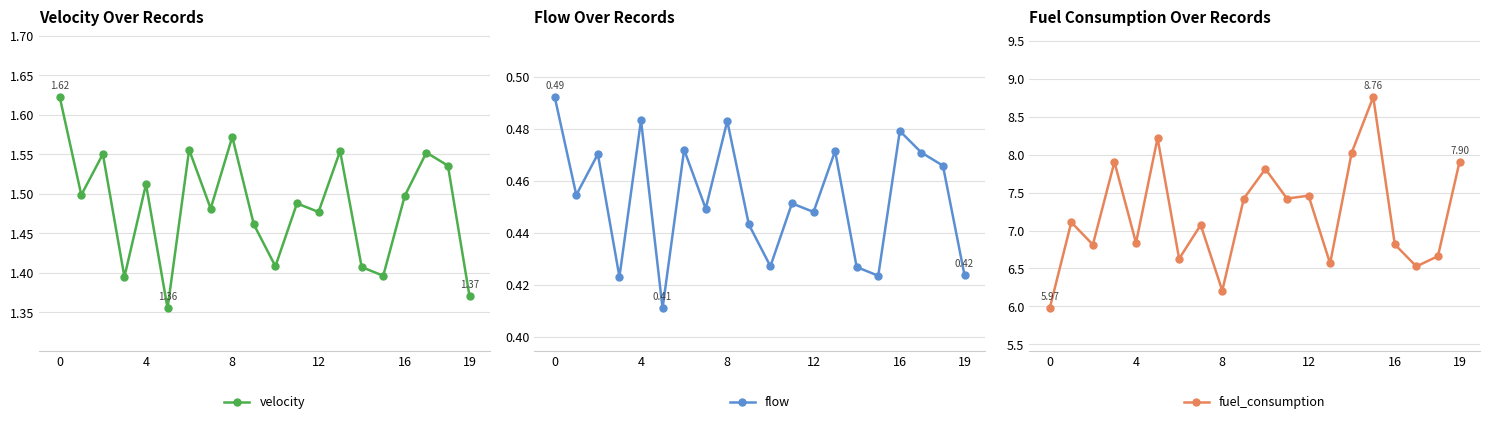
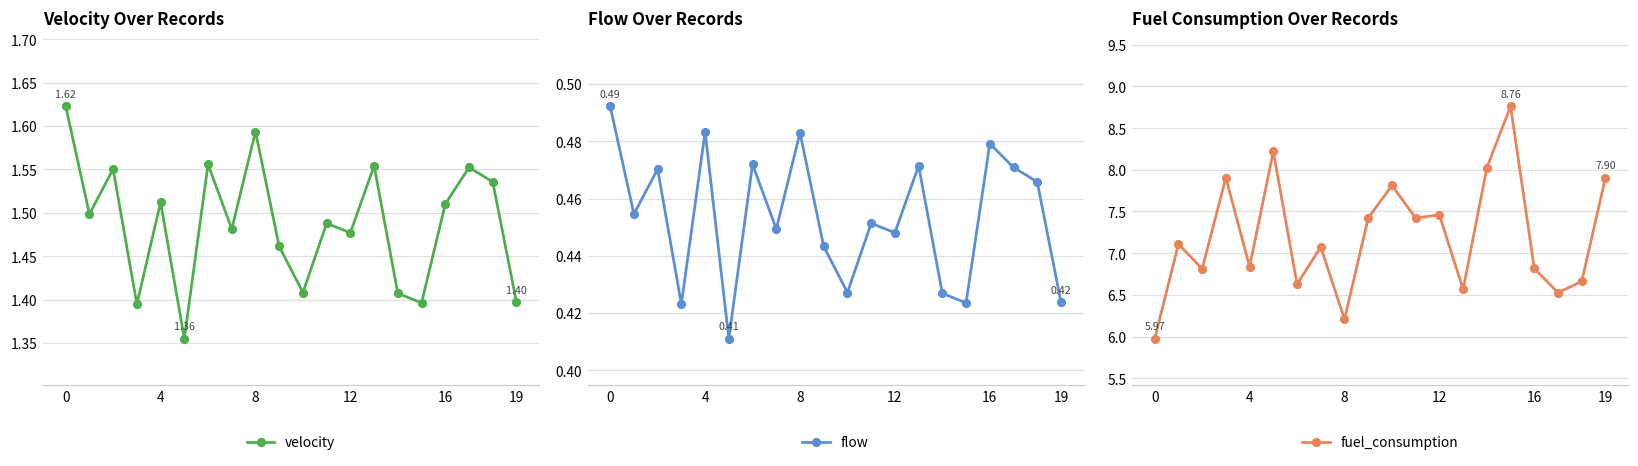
  {
    "Velocity Over Records": {
      "0": 1.62,
-     "8": 1.57,
-     "16": 1.50,
-     "19": 1.37
+     "8": 1.59,
+     "16": 1.51,
+     "19": 1.40
    },
    "Flow Over Records": {
      "0": 0.49,
      "19": 0.42
    },
    "Fuel Consumption Over Records": {
      "0": 5.97,
      "19": 7.90
    }
  }
